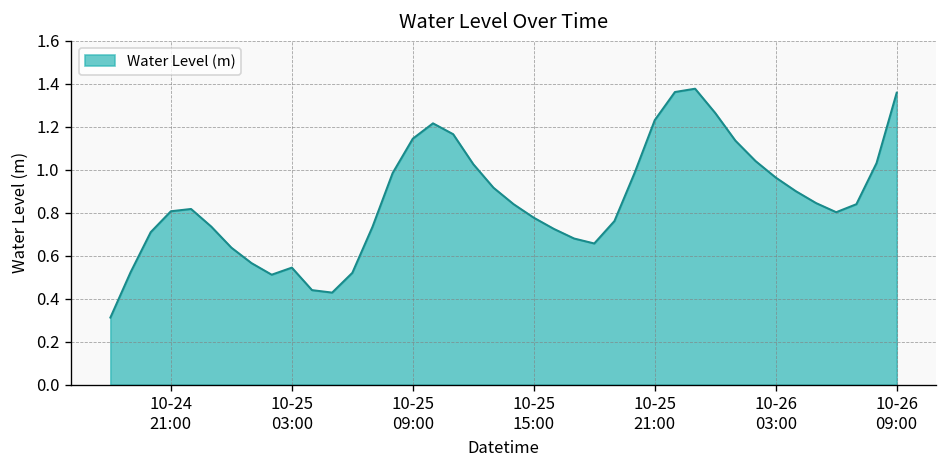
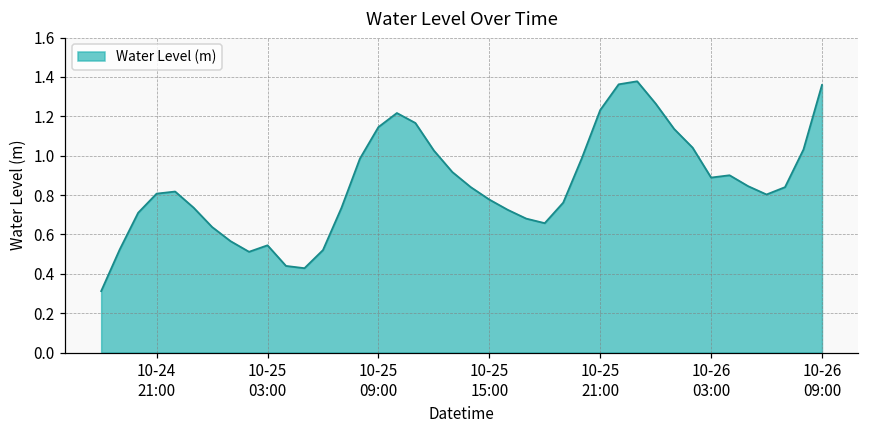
  {
    "10-24 21:00": 0.81,
    "10-25 03:00": 0.54,
    "10-25 09:00": 1.15,
    "10-25 15:00": 0.78,
    "10-25 21:00": 1.23,
-   "10-26 03:00": 0.96,
+   "10-26 03:00": 0.89,
    "10-26 09:00": 1.36
  }
